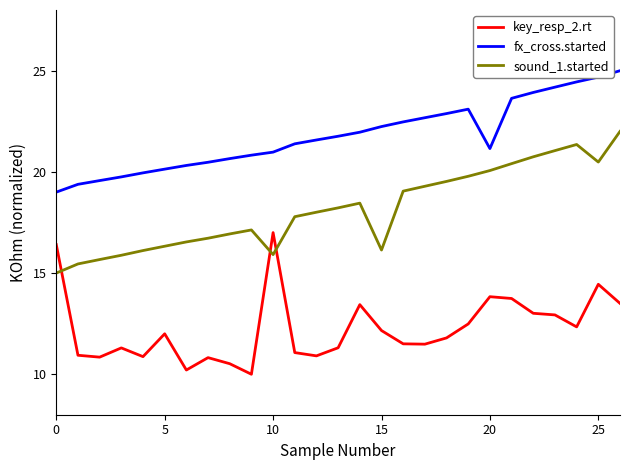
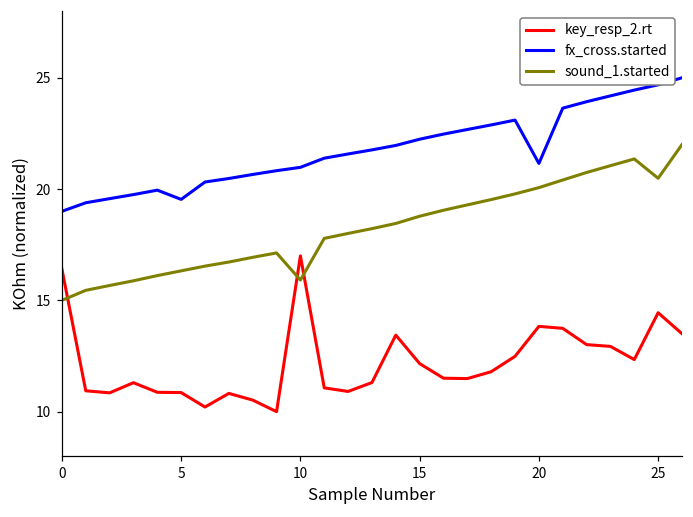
  {
    "key_resp_2.rt": {
      "0": 16.4,
-     "5": 12.0,
+     "5": 10.9,
      "10": 17.0,
      "15": 12.2,
      "20": 13.8,
      "25": 14.4
    },
    "fx_cross.started": {
      "0": 19.0,
-     "5": 20.1,
+     "5": 19.5,
      "10": 21.0,
      "15": 22.2,
      "20": 21.2
    },
    "sound_1.started": {
      "0": 15.0,
      "5": 16.3,
      "10": 15.9,
-     "15": 16.1,
+     "15": 18.8,
      "20": 20.1,
      "25": 20.5
    }
  }
